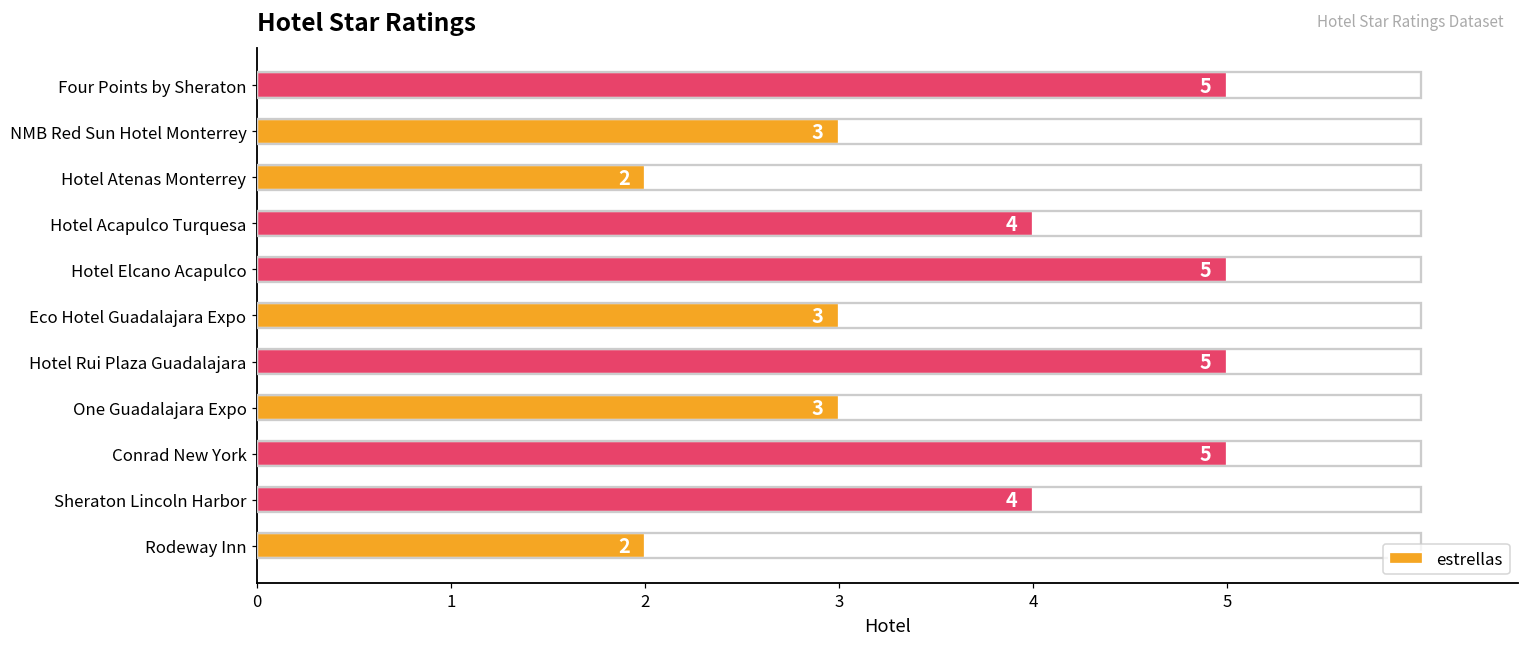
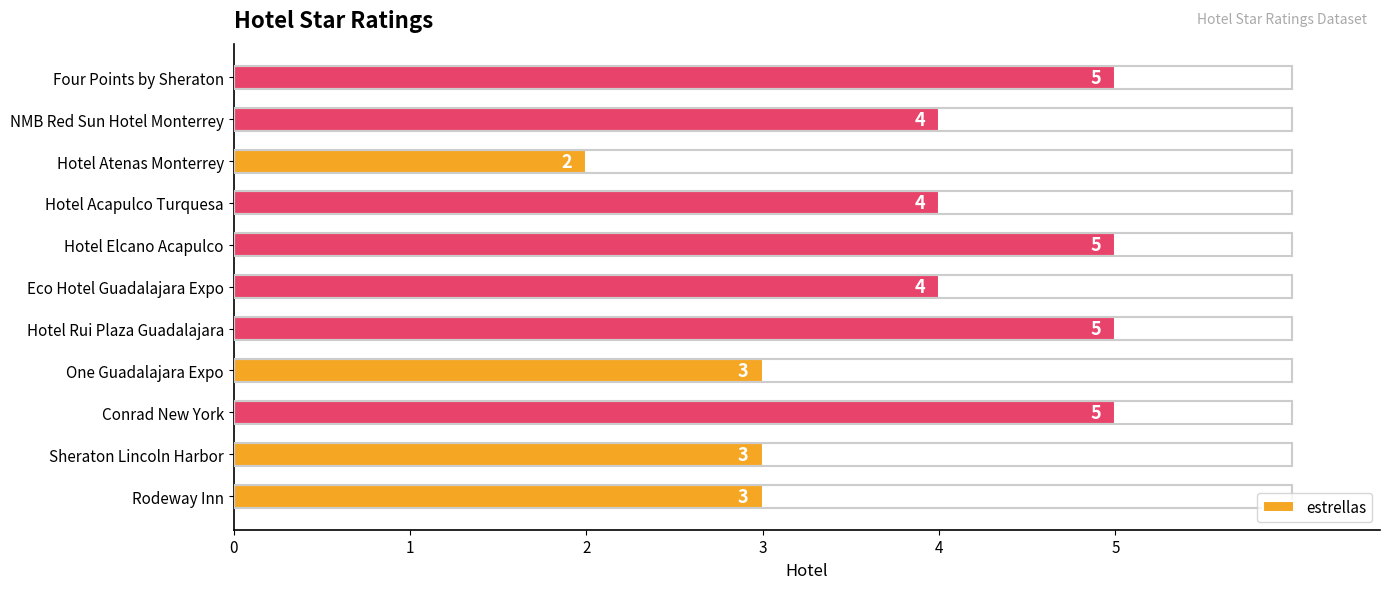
  {
    "Four Points by Sheraton": 5,
-   "NMB Red Sun Hotel Monterrey": 3,
+   "NMB Red Sun Hotel Monterrey": 4,
    "Hotel Atenas Monterrey": 2,
    "Hotel Acapulco Turquesa": 4,
    "Hotel Elcano Acapulco": 5,
-   "Eco Hotel Guadalajara Expo": 3,
+   "Eco Hotel Guadalajara Expo": 4,
    "Hotel Rui Plaza Guadalajara": 5,
    "One Guadalajara Expo": 3,
    "Conrad New York": 5,
-   "Sheraton Lincoln Harbor": 4,
-   "Rodeway Inn": 2
+   "Sheraton Lincoln Harbor": 3,
+   "Rodeway Inn": 3
  }
